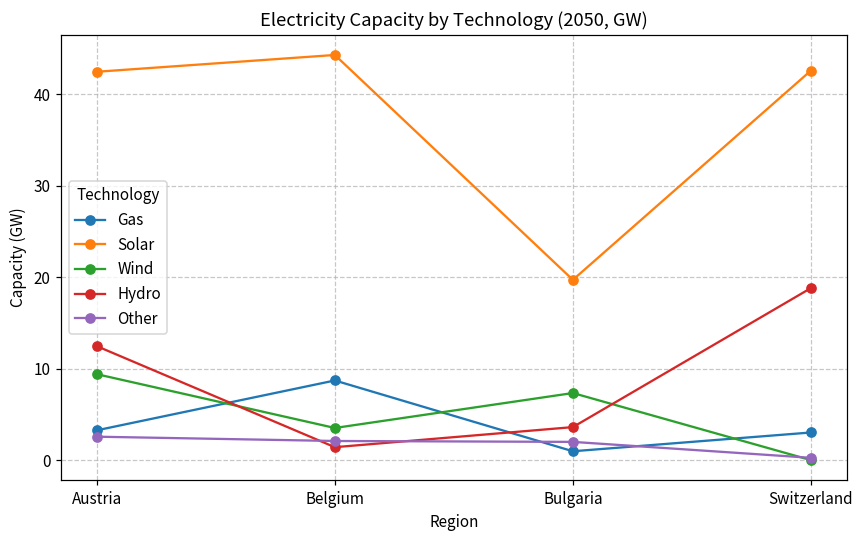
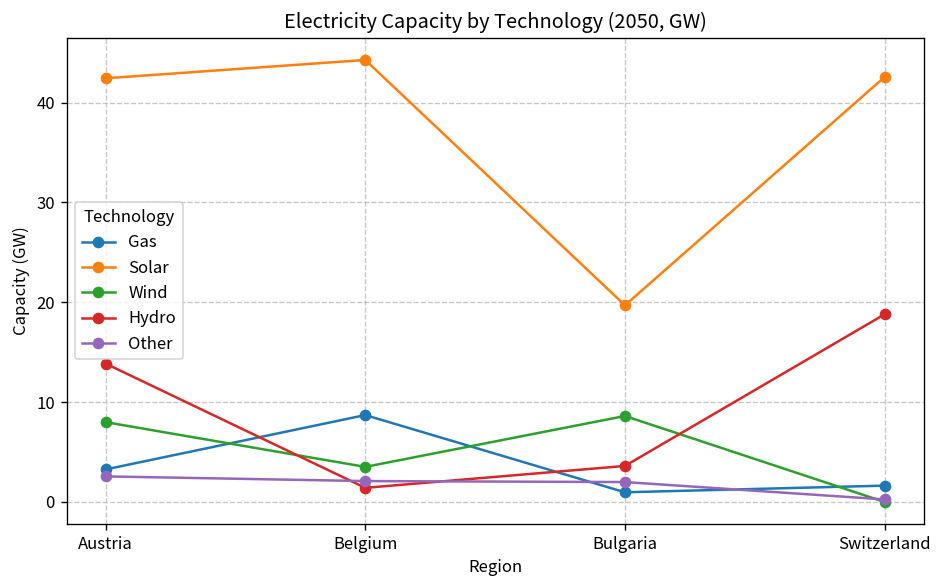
  {
    "Gas": {
      "Austria": 3,
      "Belgium": 9,
      "Bulgaria": 1,
-     "Switzerland": 3
+     "Switzerland": 2
    },
    "Solar": {
      "Austria": 42,
      "Belgium": 44,
      "Bulgaria": 20,
      "Switzerland": 43
    },
    "Wind": {
-     "Austria": 9,
+     "Austria": 8,
      "Belgium": 4,
-     "Bulgaria": 7
+     "Bulgaria": 9
    },
    "Hydro": {
-     "Austria": 12,
+     "Austria": 14,
      "Belgium": 1,
      "Bulgaria": 4,
      "Switzerland": 19
    },
    "Other": {
      "Austria": 3,
      "Belgium": 2,
      "Bulgaria": 2
    }
  }
